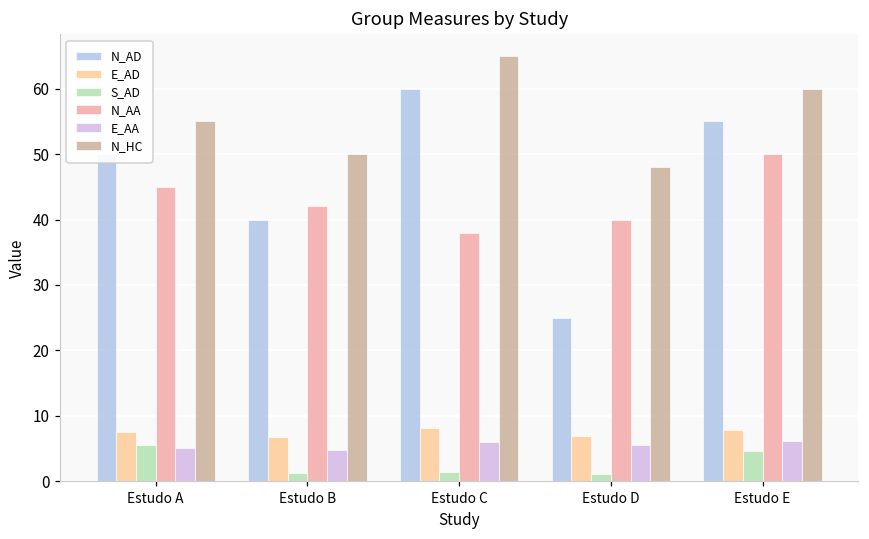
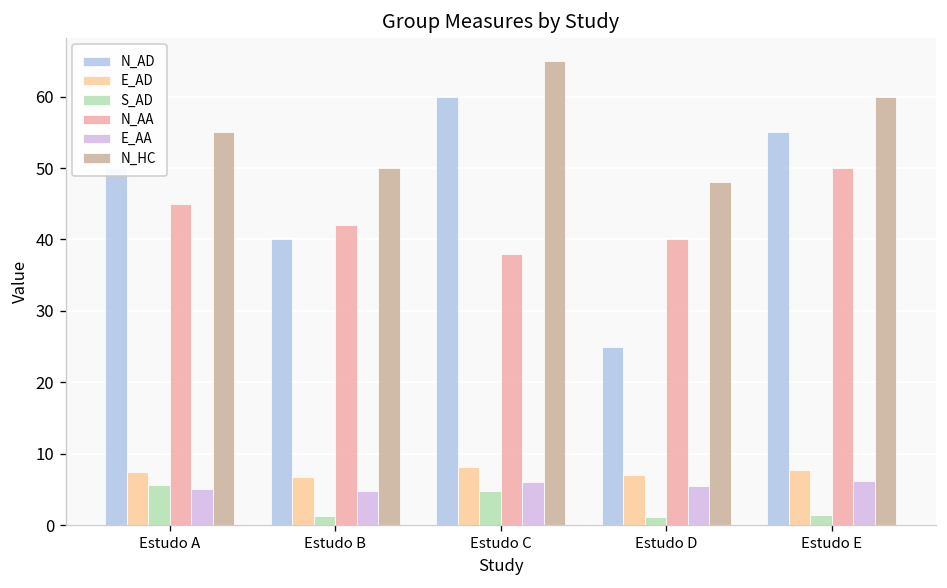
  {
    "S_AD": {
      "Estudo A": 6,
      "Estudo B": 1,
-     "Estudo C": 2,
+     "Estudo C": 5,
      "Estudo D": 1,
-     "Estudo E": 5
+     "Estudo E": 1
    }
  }
